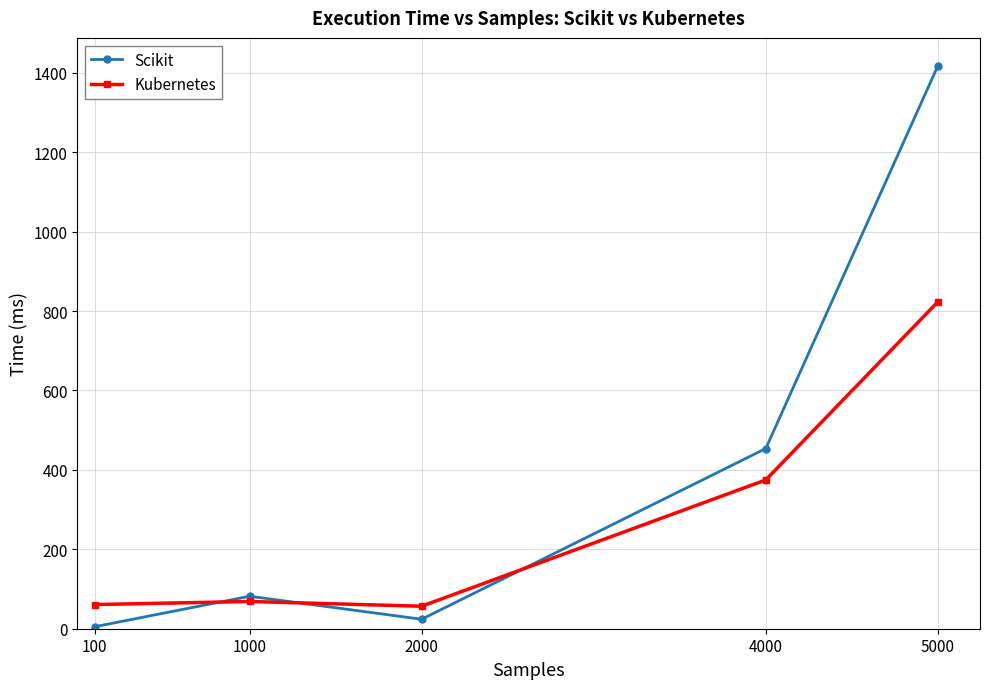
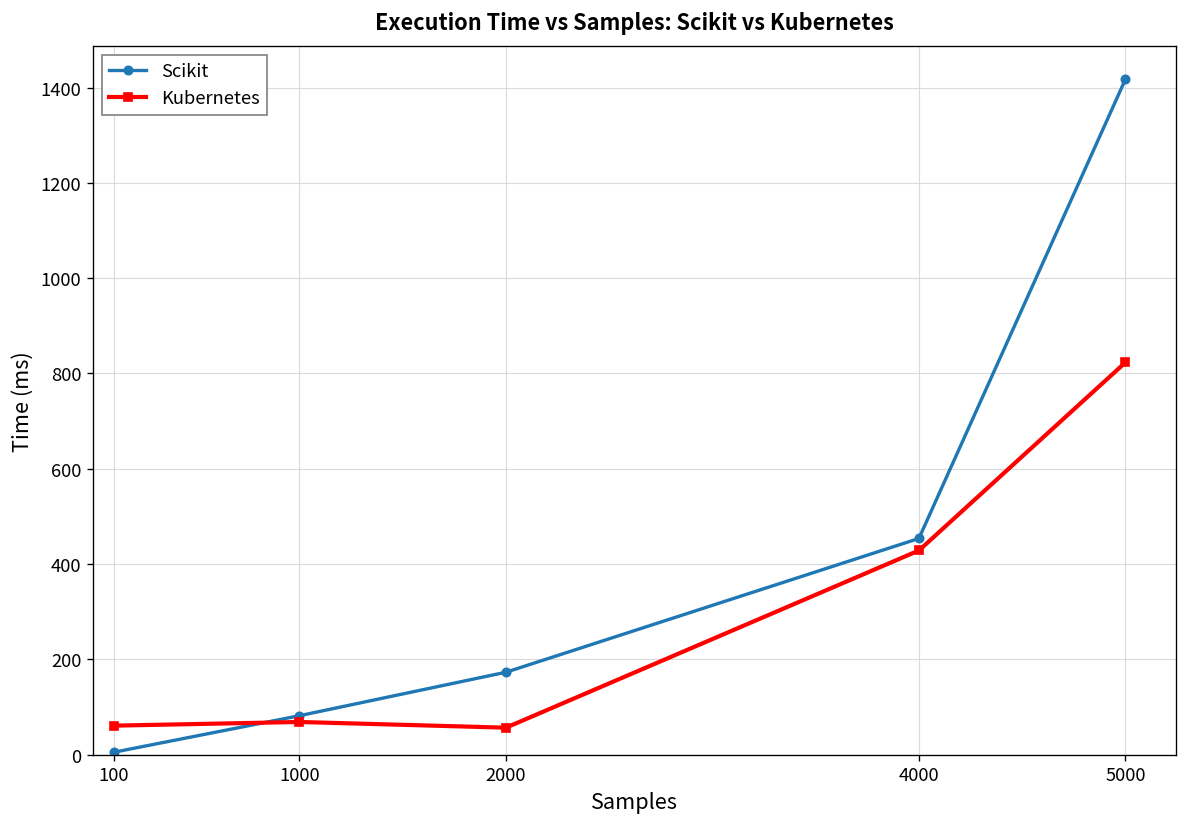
  {
    "Scikit": {
      "100": 10,
      "1000": 80,
-     "2000": 20,
+     "2000": 170,
      "4000": 450,
      "5000": 1420
    },
    "Kubernetes": {
      "100": 60,
      "1000": 70,
      "2000": 60,
-     "4000": 370,
+     "4000": 430,
      "5000": 820
    }
  }
